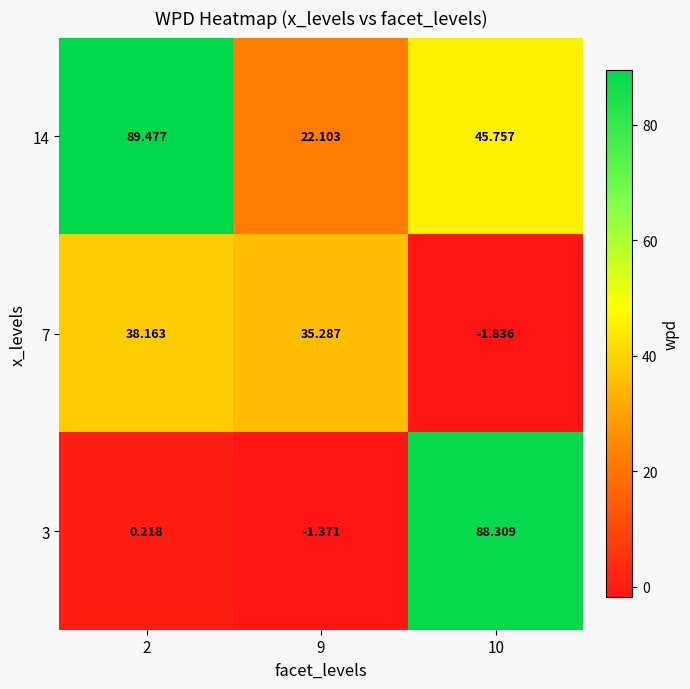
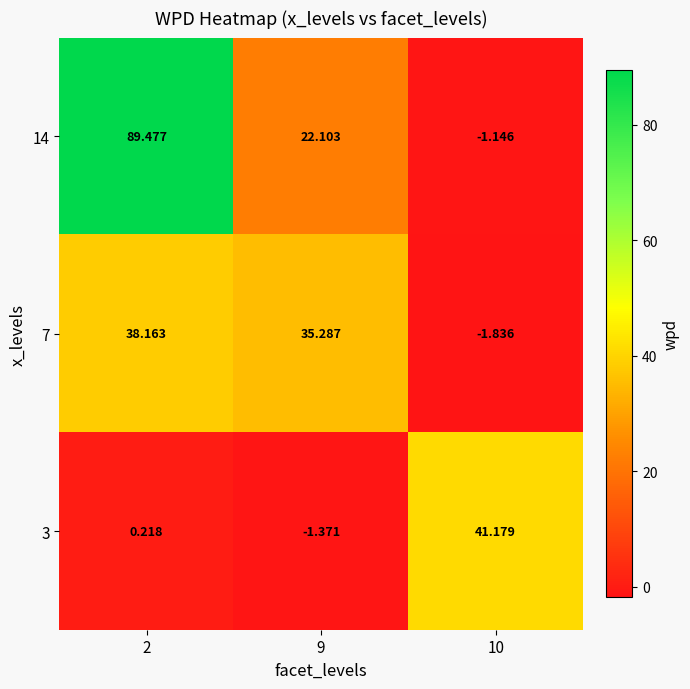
  {
    "14": {
      "2": 89.477,
      "9": 22.103,
-     "10": 45.757
+     "10": -1.146
    },
    "7": {
      "2": 38.163,
      "9": 35.287,
      "10": -1.836
    },
    "3": {
      "2": 0.218,
      "9": -1.371,
-     "10": 88.309
+     "10": 41.179
    }
  }
